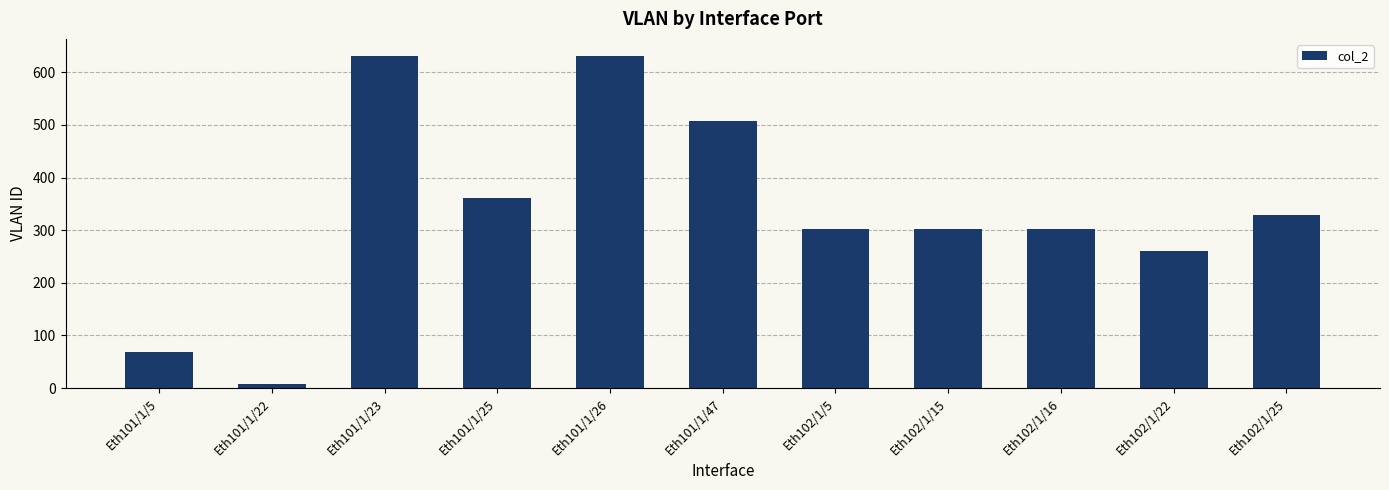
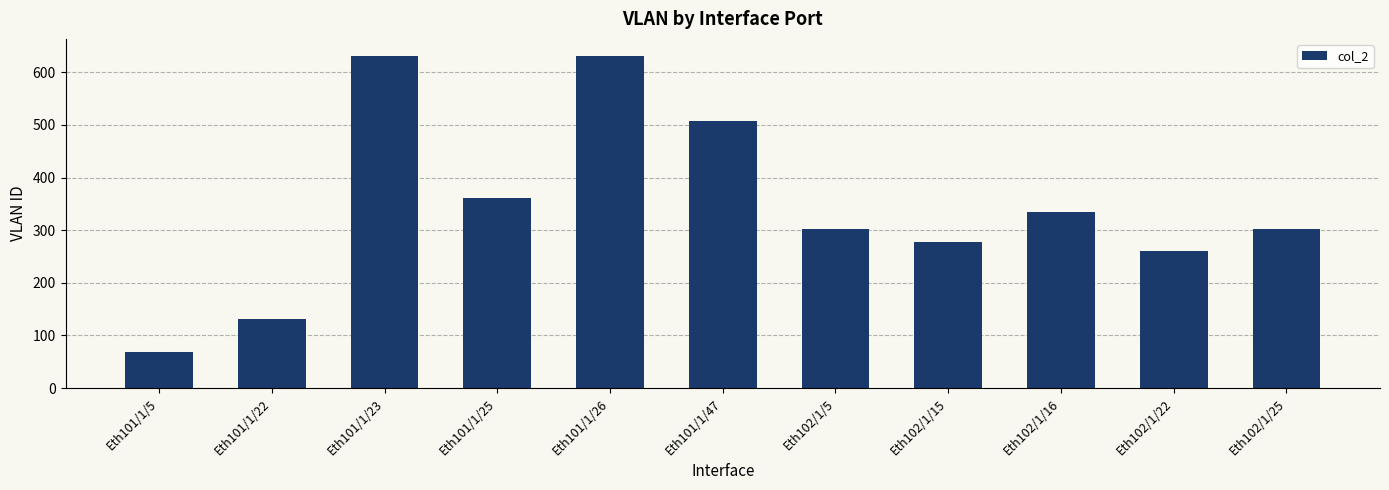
  {
    "Eth101/1/5": 70,
-   "Eth101/1/22": 10,
+   "Eth101/1/22": 130,
    "Eth101/1/23": 630,
    "Eth101/1/25": 360,
    "Eth101/1/26": 630,
    "Eth101/1/47": 510,
    "Eth102/1/5": 300,
-   "Eth102/1/15": 300,
-   "Eth102/1/16": 300,
+   "Eth102/1/15": 280,
+   "Eth102/1/16": 330,
    "Eth102/1/22": 260,
-   "Eth102/1/25": 330
+   "Eth102/1/25": 300
  }
